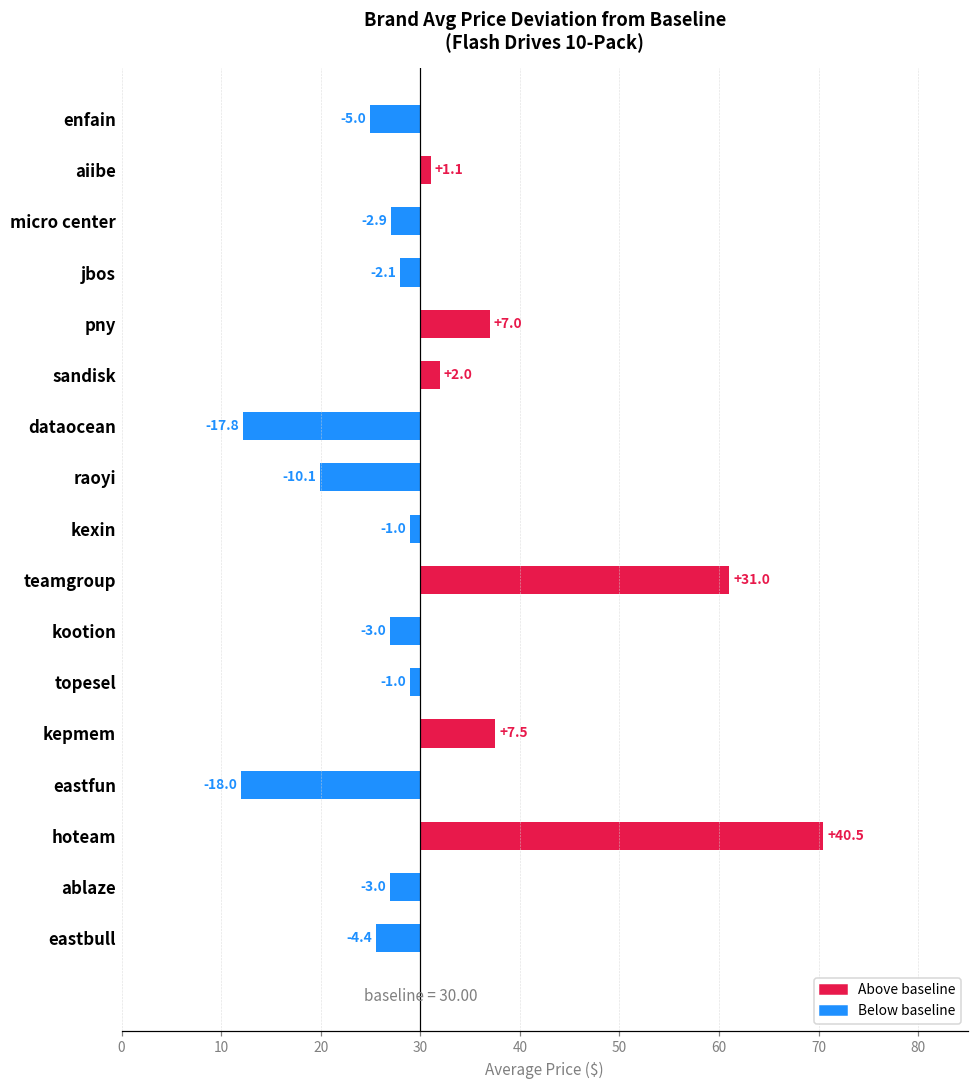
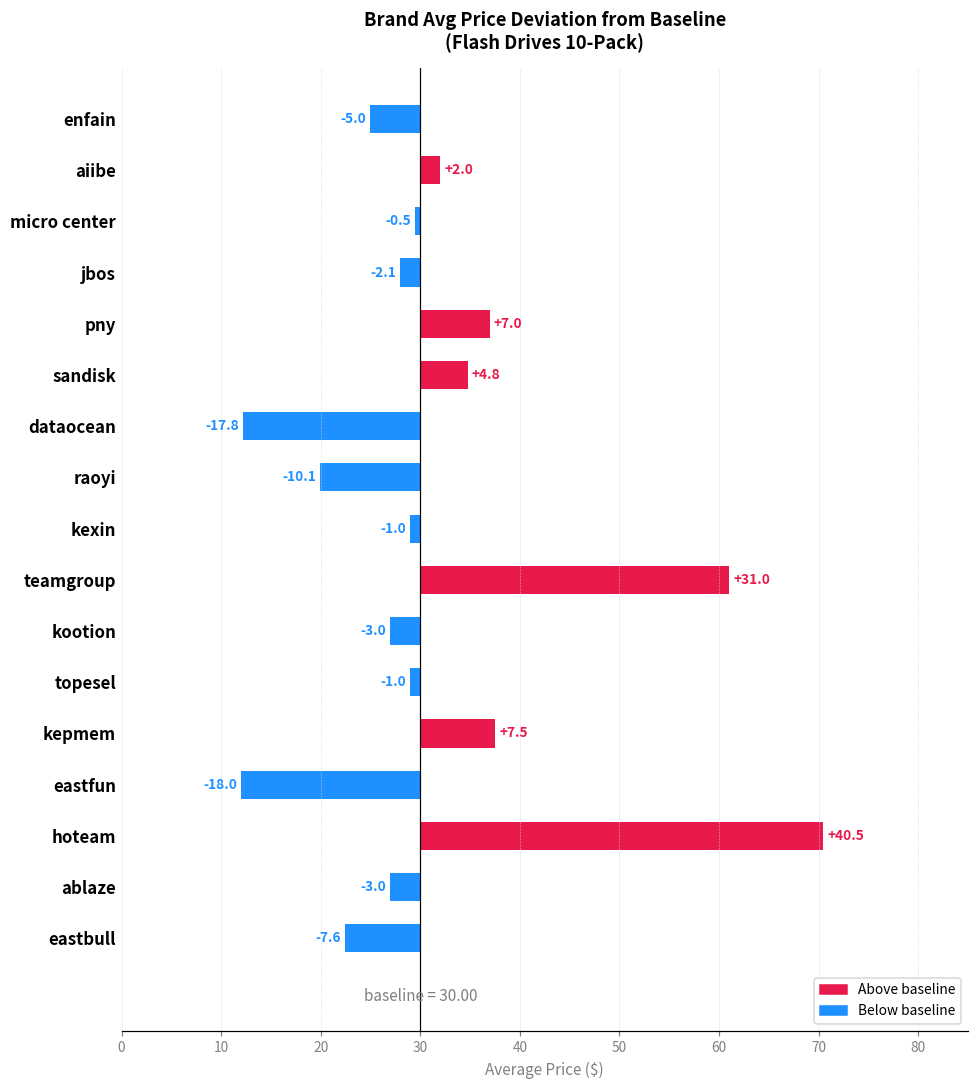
  {
    "enfain": "-5.0",
-   "aiibe": "+1.1",
-   "micro center": "-2.9",
+   "aiibe": "+2.0",
+   "micro center": "-0.5",
    "jbos": "-2.1",
    "pny": "+7.0",
-   "sandisk": "+2.0",
+   "sandisk": "+4.8",
    "dataocean": "-17.8",
    "raoyi": "-10.1",
    "kexin": "-1.0",
    "teamgroup": "+31.0",
    "kootion": "-3.0",
    "topesel": "-1.0",
    "kepmem": "+7.5",
    "eastfun": "-18.0",
    "hoteam": "+40.5",
    "ablaze": "-3.0",
-   "eastbull": "-4.4"
+   "eastbull": "-7.6"
  }
